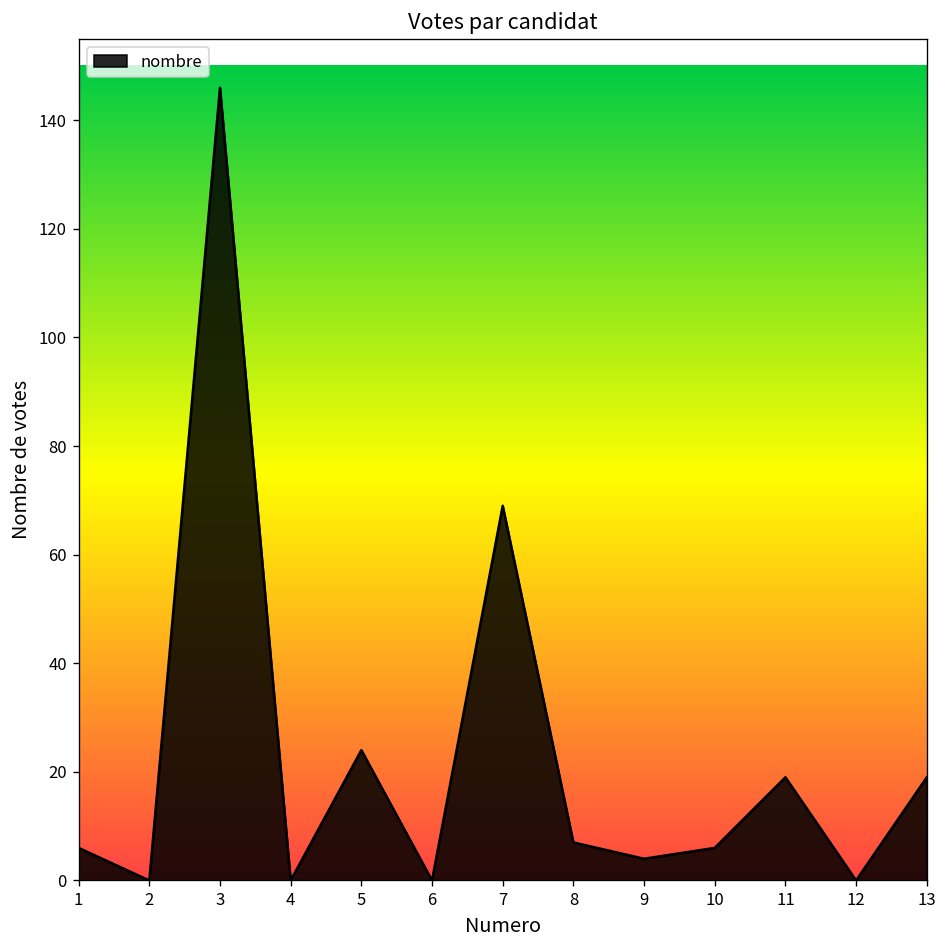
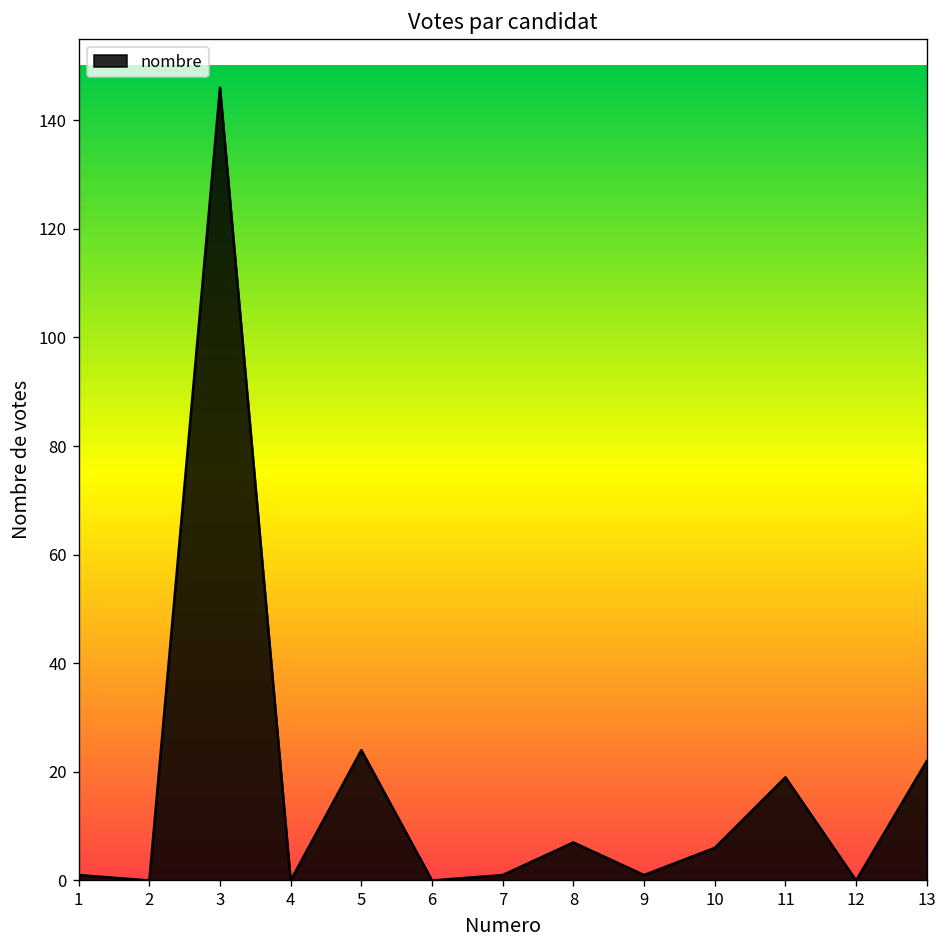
  {
-   "1": 6,
+   "1": 1,
    "2": 0,
    "3": 146,
    "4": 0,
    "5": 24,
    "6": 0,
-   "7": 69,
+   "7": 1,
    "8": 7,
-   "9": 4,
+   "9": 1,
    "10": 6,
    "11": 19,
    "12": 0,
-   "13": 19
+   "13": 22
  }
